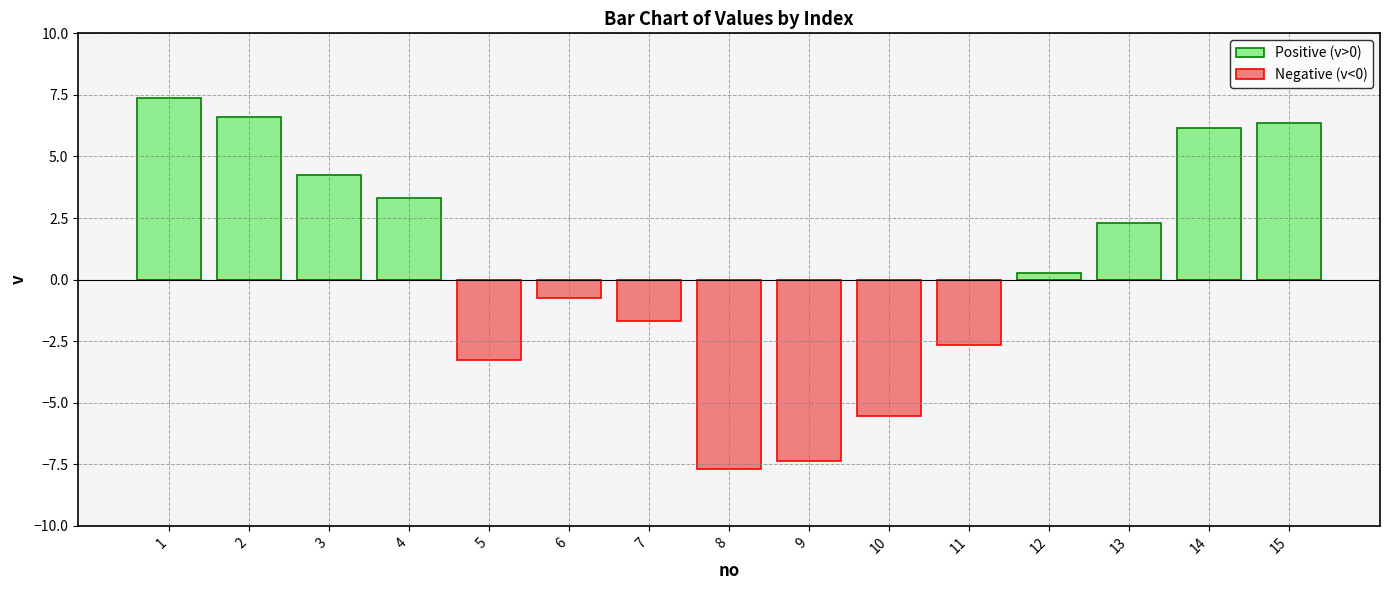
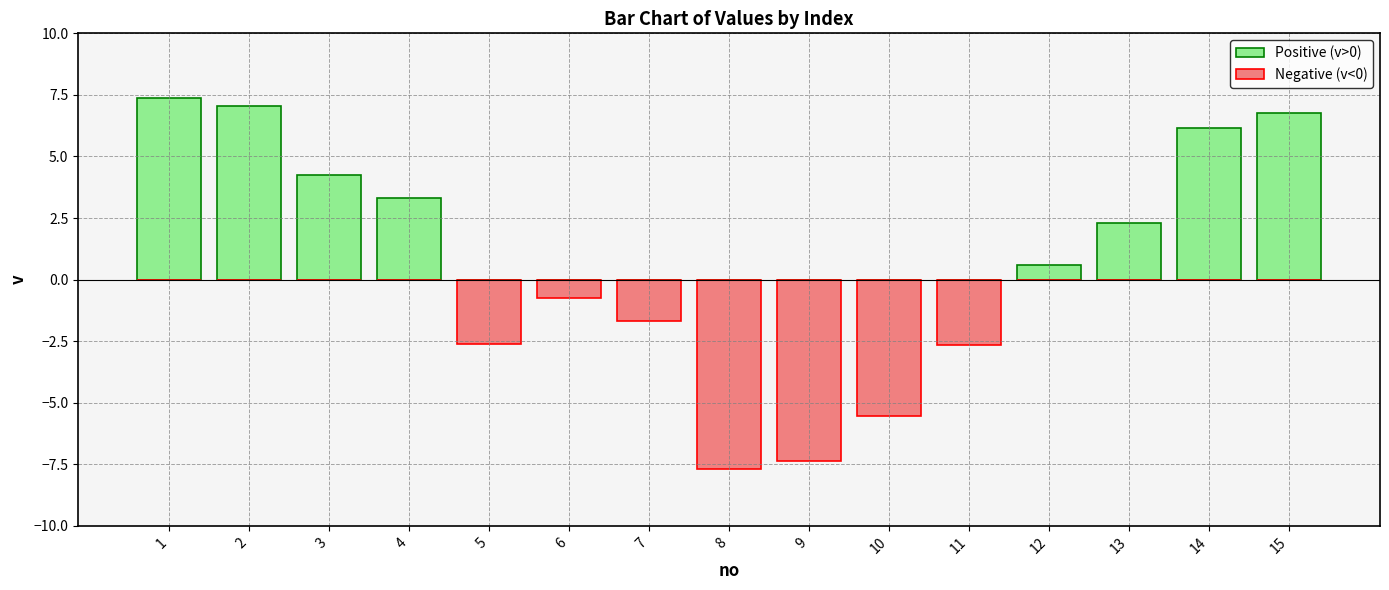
  {
    "Positive (v>0)": {
      "1": 7.4,
-     "2": 6.6,
+     "2": 7.0,
      "3": 4.2,
      "4": 3.3,
      "5": 0.0,
      "6": 0.0,
      "7": 0.0,
      "8": 0.0,
      "9": 0.0,
      "10": 0.0,
      "11": 0.0,
-     "12": 0.3,
+     "12": 0.6,
      "13": 2.3,
      "14": 6.2,
-     "15": 6.4
+     "15": 6.8
    },
    "Negative (v<0)": {
      "1": 0.0,
      "2": 0.0,
      "3": 0.0,
      "4": 0.0,
-     "5": -3.3,
+     "5": -2.6,
      "6": -0.7,
      "7": -1.7,
      "8": -7.7,
      "9": -7.4,
      "10": -5.5,
      "11": -2.7,
      "12": 0.0,
      "13": 0.0,
      "14": 0.0,
      "15": 0.0
    }
  }
